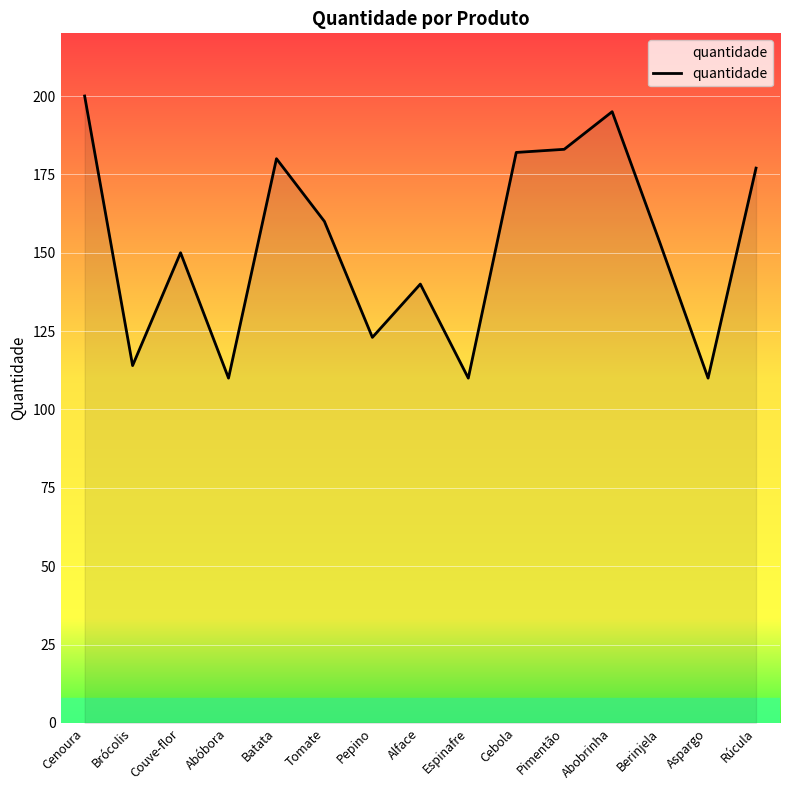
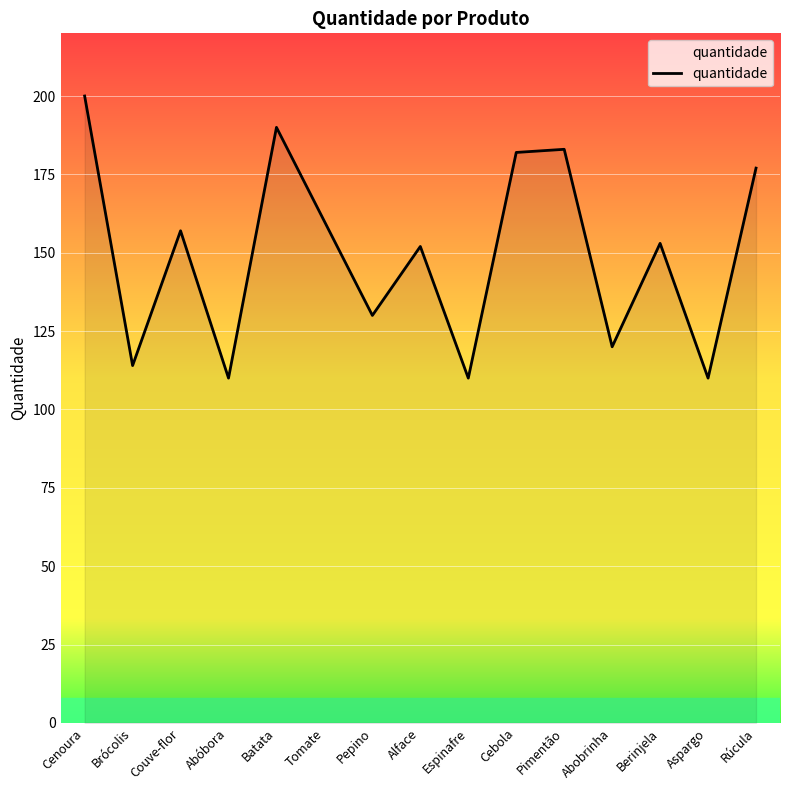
  {
    "Cenoura": 200,
    "Brócolis": 114,
-   "Couve-flor": 150,
+   "Couve-flor": 157,
    "Abóbora": 110,
-   "Batata": 180,
+   "Batata": 190,
    "Tomate": 160,
-   "Pepino": 123,
-   "Alface": 140,
+   "Pepino": 130,
+   "Alface": 152,
    "Espinafre": 110,
    "Cebola": 182,
    "Pimentão": 183,
-   "Abobrinha": 195,
+   "Abobrinha": 120,
    "Berinjela": 153,
    "Aspargo": 110,
    "Rúcula": 177
  }
